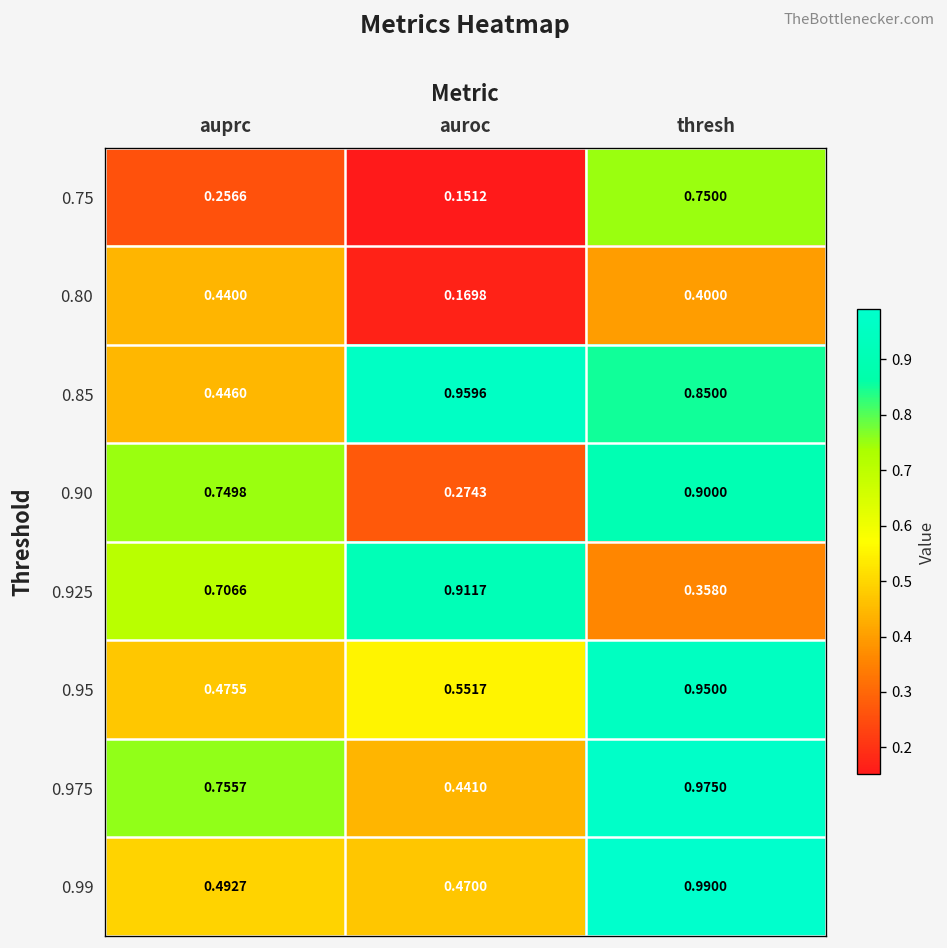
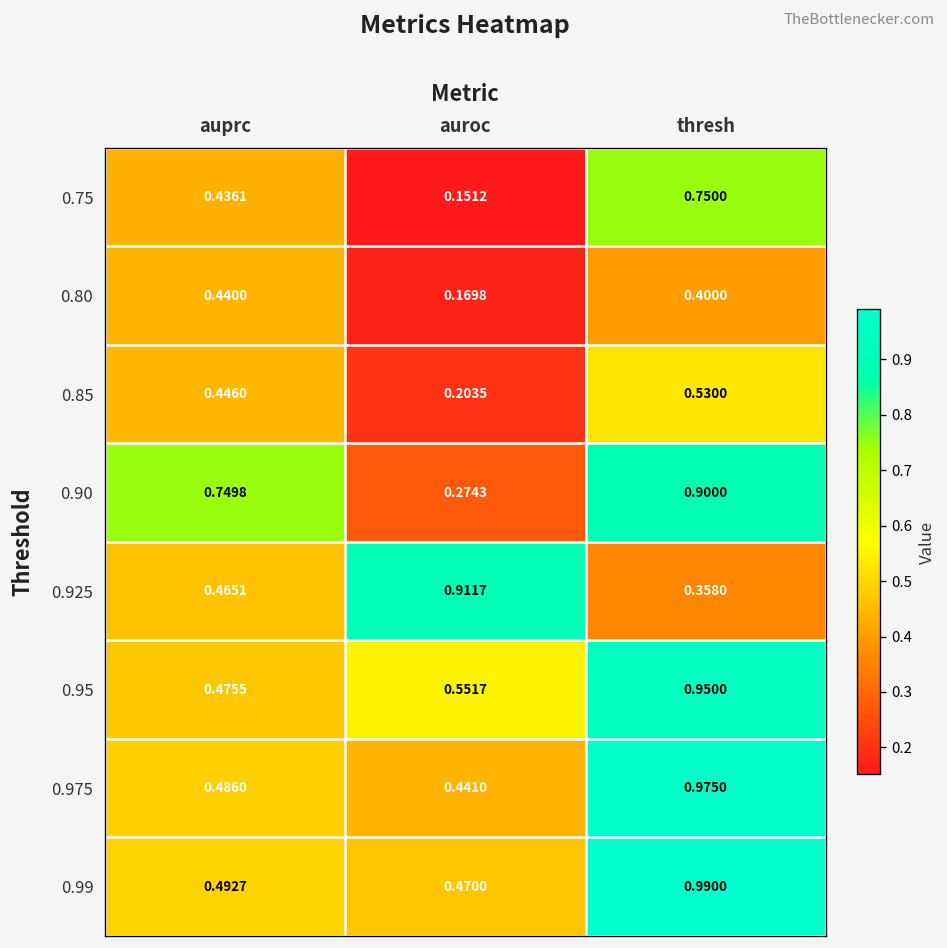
  {
    "0.75": {
-     "auprc": 0.2566,
+     "auprc": 0.4361,
      "auroc": 0.1512,
      "thresh": 0.7500
    },
    "0.80": {
      "auprc": 0.4400,
      "auroc": 0.1698,
      "thresh": 0.4000
    },
    "0.85": {
      "auprc": 0.4460,
-     "auroc": 0.9596,
-     "thresh": 0.8500
+     "auroc": 0.2035,
+     "thresh": 0.5300
    },
    "0.90": {
      "auprc": 0.7498,
      "auroc": 0.2743,
      "thresh": 0.9000
    },
    "0.925": {
-     "auprc": 0.7066,
+     "auprc": 0.4651,
      "auroc": 0.9117,
      "thresh": 0.3580
    },
    "0.95": {
      "auprc": 0.4755,
      "auroc": 0.5517,
      "thresh": 0.9500
    },
    "0.975": {
-     "auprc": 0.7557,
+     "auprc": 0.4860,
      "auroc": 0.4410,
      "thresh": 0.9750
    },
    "0.99": {
      "auprc": 0.4927,
      "auroc": 0.4700,
      "thresh": 0.9900
    }
  }
